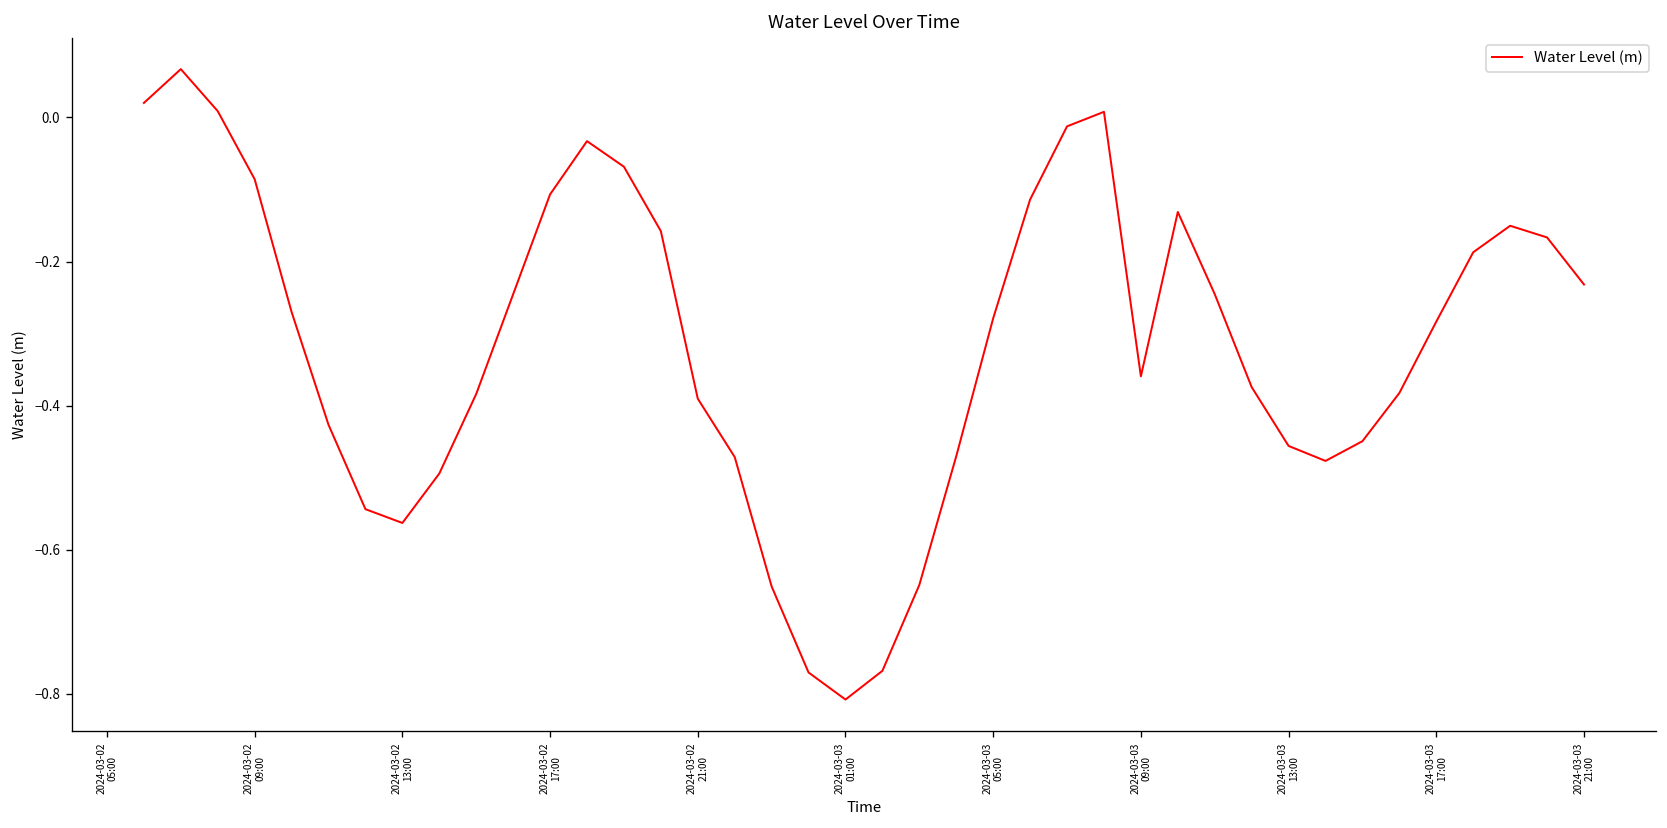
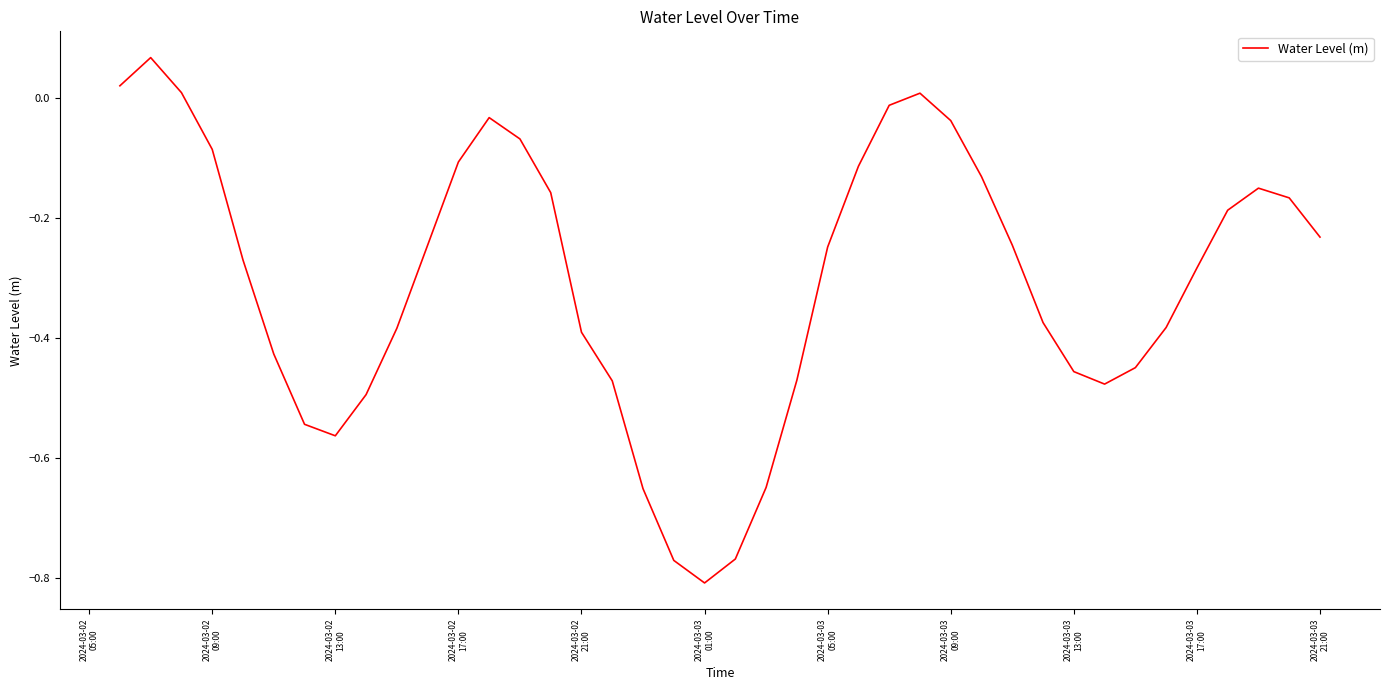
  {
    "2024-03-02 09:00": -0.09,
    "2024-03-02 13:00": -0.56,
    "2024-03-02 17:00": -0.11,
    "2024-03-02 21:00": -0.39,
    "2024-03-03 01:00": -0.81,
-   "2024-03-03 05:00": -0.28,
-   "2024-03-03 09:00": -0.36,
+   "2024-03-03 05:00": -0.25,
+   "2024-03-03 09:00": -0.04,
    "2024-03-03 13:00": -0.46,
    "2024-03-03 17:00": -0.28,
    "2024-03-03 21:00": -0.23
  }
